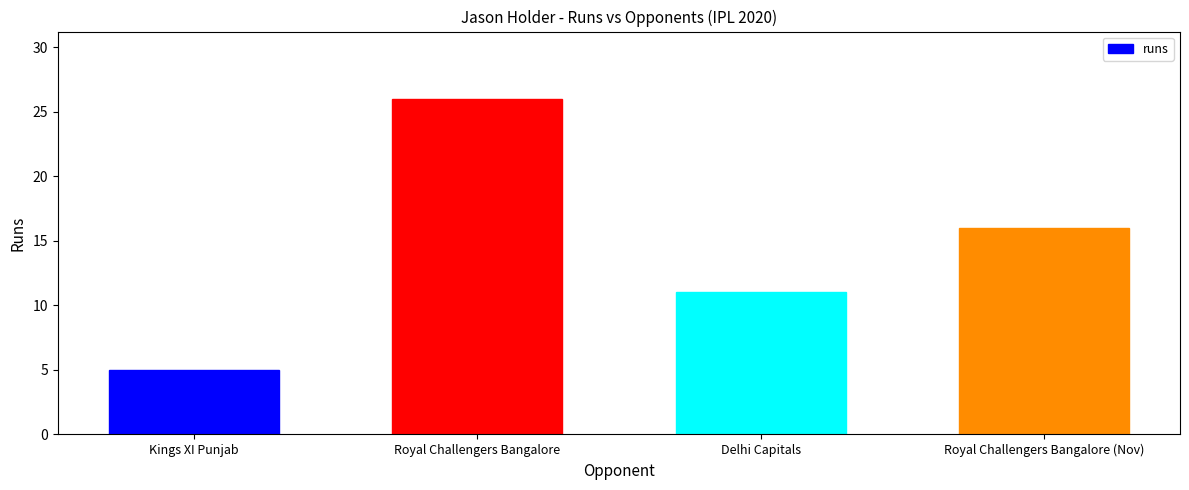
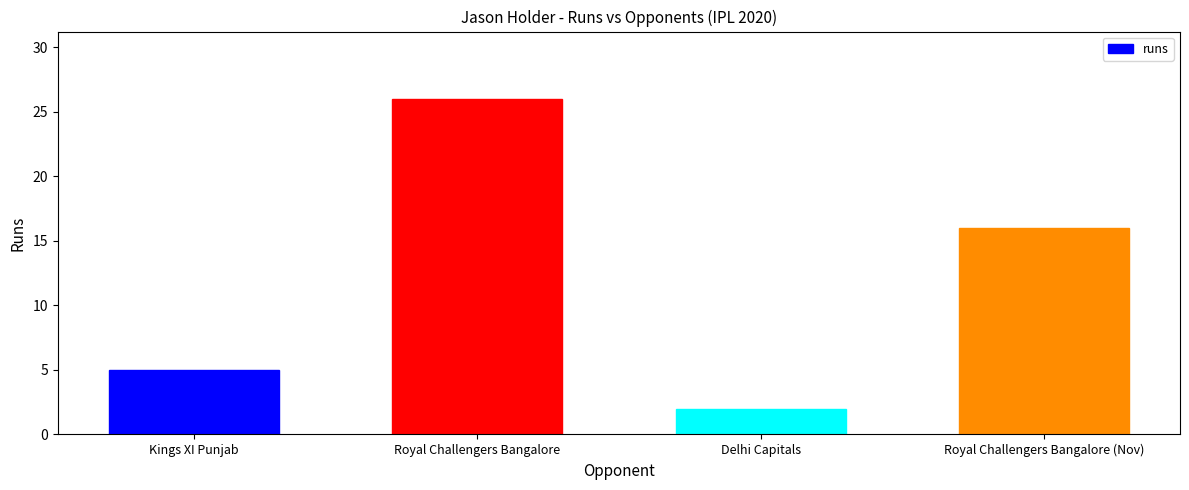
  {
    "Kings XI Punjab": 5,
    "Royal Challengers Bangalore": 26,
-   "Delhi Capitals": 11,
+   "Delhi Capitals": 2,
    "Royal Challengers Bangalore (Nov)": 16
  }
